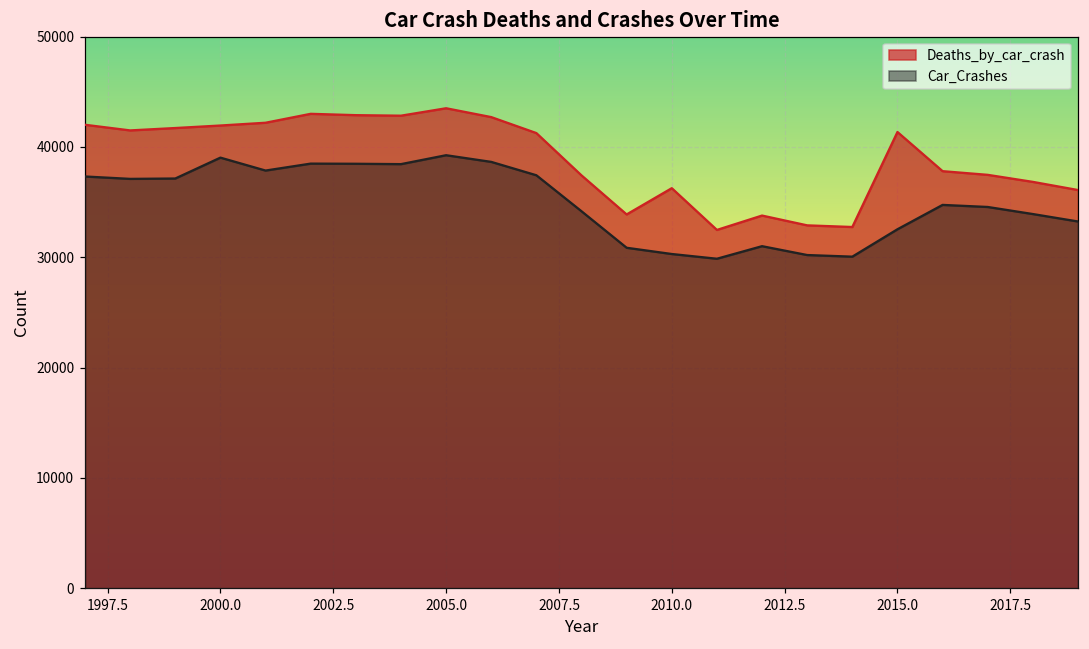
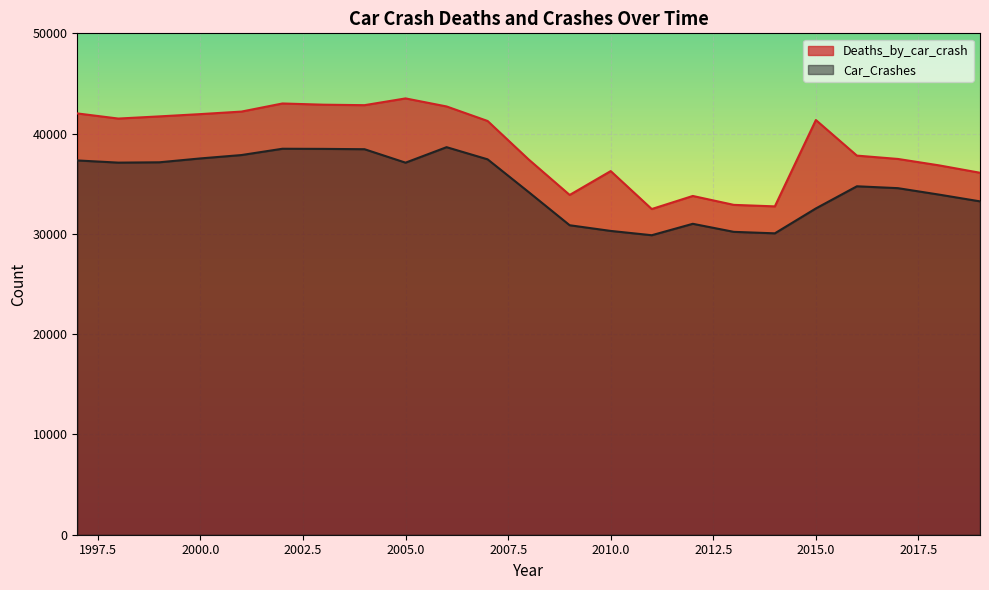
  {
    "Deaths_by_car_crash": {
      "2000.0": 41900,
      "2005.0": 43500,
      "2010.0": 36300,
      "2015.0": 41400
    },
    "Car_Crashes": {
-     "2000.0": 39000,
-     "2005.0": 39300,
+     "2000.0": 37500,
+     "2005.0": 37100,
      "2010.0": 30300,
      "2015.0": 32500
    }
  }
